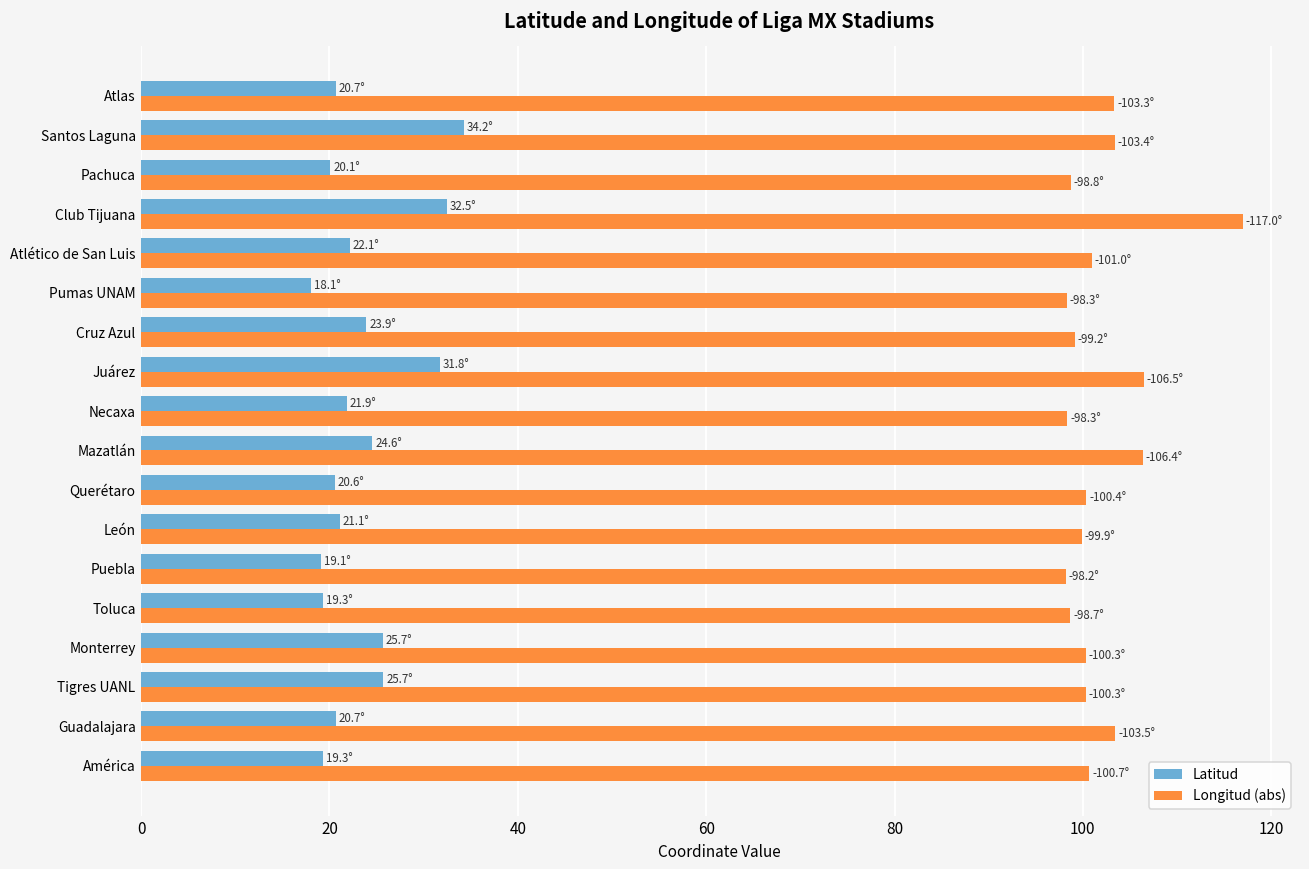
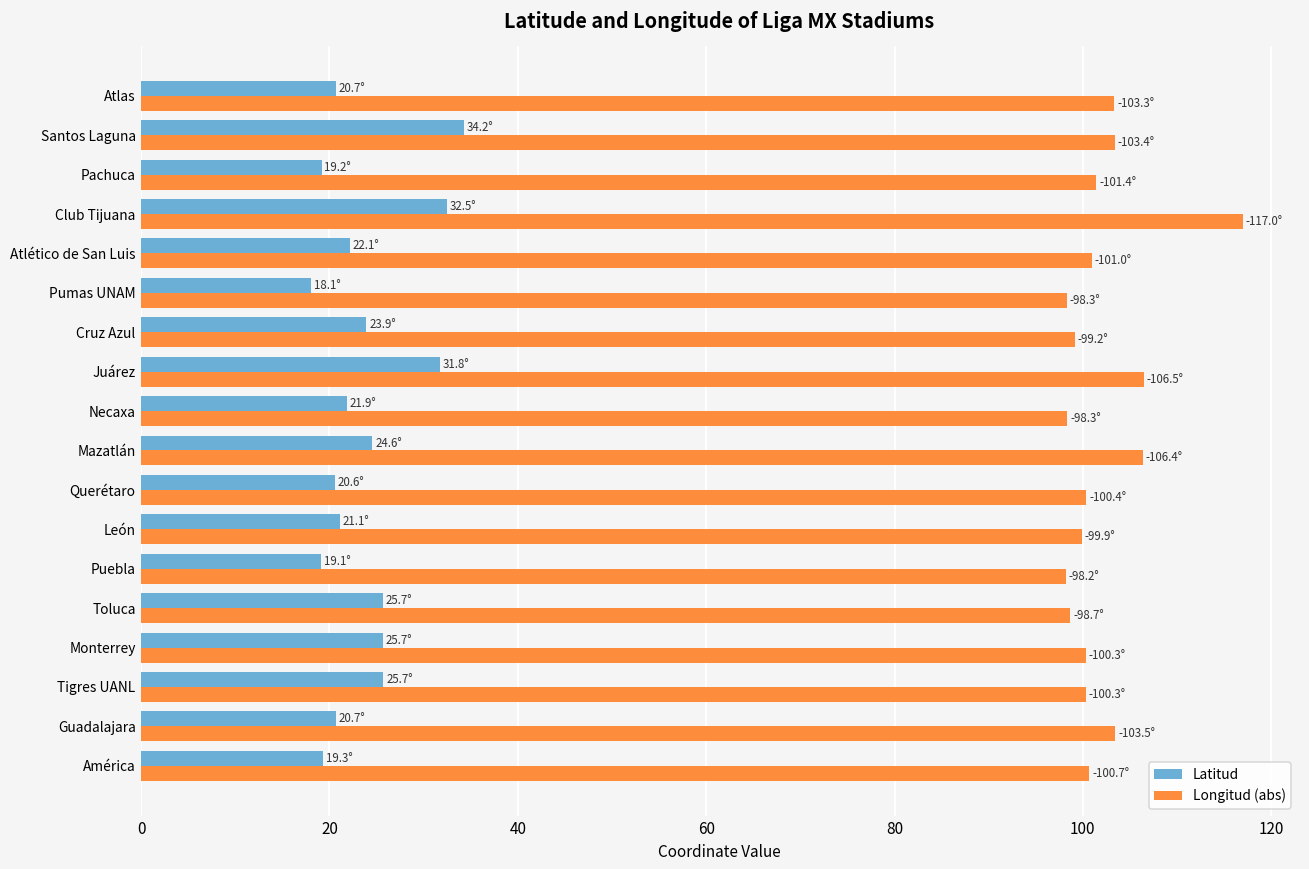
  {
    "Latitud": {
      "Atlas": "20.7°",
      "Santos Laguna": "34.2°",
-     "Pachuca": "20.1°",
+     "Pachuca": "19.2°",
      "Club Tijuana": "32.5°",
      "Atlético de San Luis": "22.1°",
      "Pumas UNAM": "18.1°",
      "Cruz Azul": "23.9°",
      "Juárez": "31.8°",
      "Necaxa": "21.9°",
      "Mazatlán": "24.6°",
      "Querétaro": "20.6°",
      "León": "21.1°",
      "Puebla": "19.1°",
-     "Toluca": "19.3°",
+     "Toluca": "25.7°",
      "Monterrey": "25.7°",
      "Tigres UANL": "25.7°",
      "Guadalajara": "20.7°",
      "América": "19.3°"
    },
    "Longitud (abs)": {
-     "Pachuca": "-98.8°"
+     "Pachuca": "-101.4°"
    }
  }
